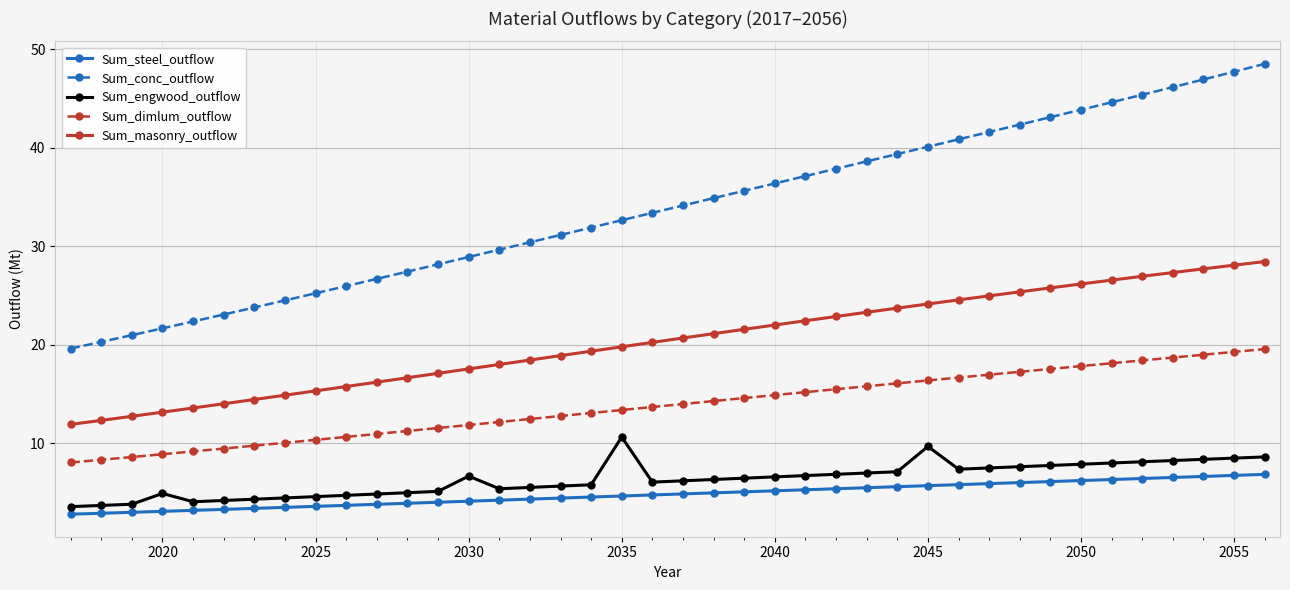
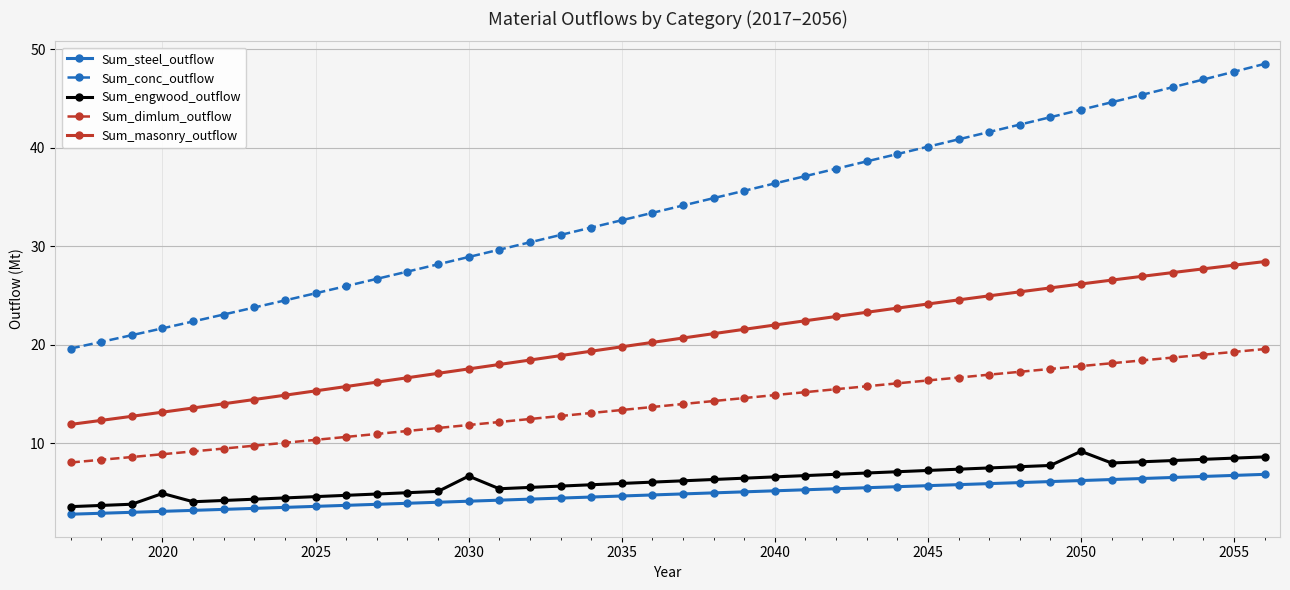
  {
    "Sum_engwood_outflow": {
      "2020": 5,
      "2025": 5,
      "2030": 7,
-     "2035": 11,
+     "2035": 6,
      "2040": 7,
-     "2045": 10,
-     "2050": 8,
+     "2045": 7,
+     "2050": 9,
      "2055": 8
    }
  }
